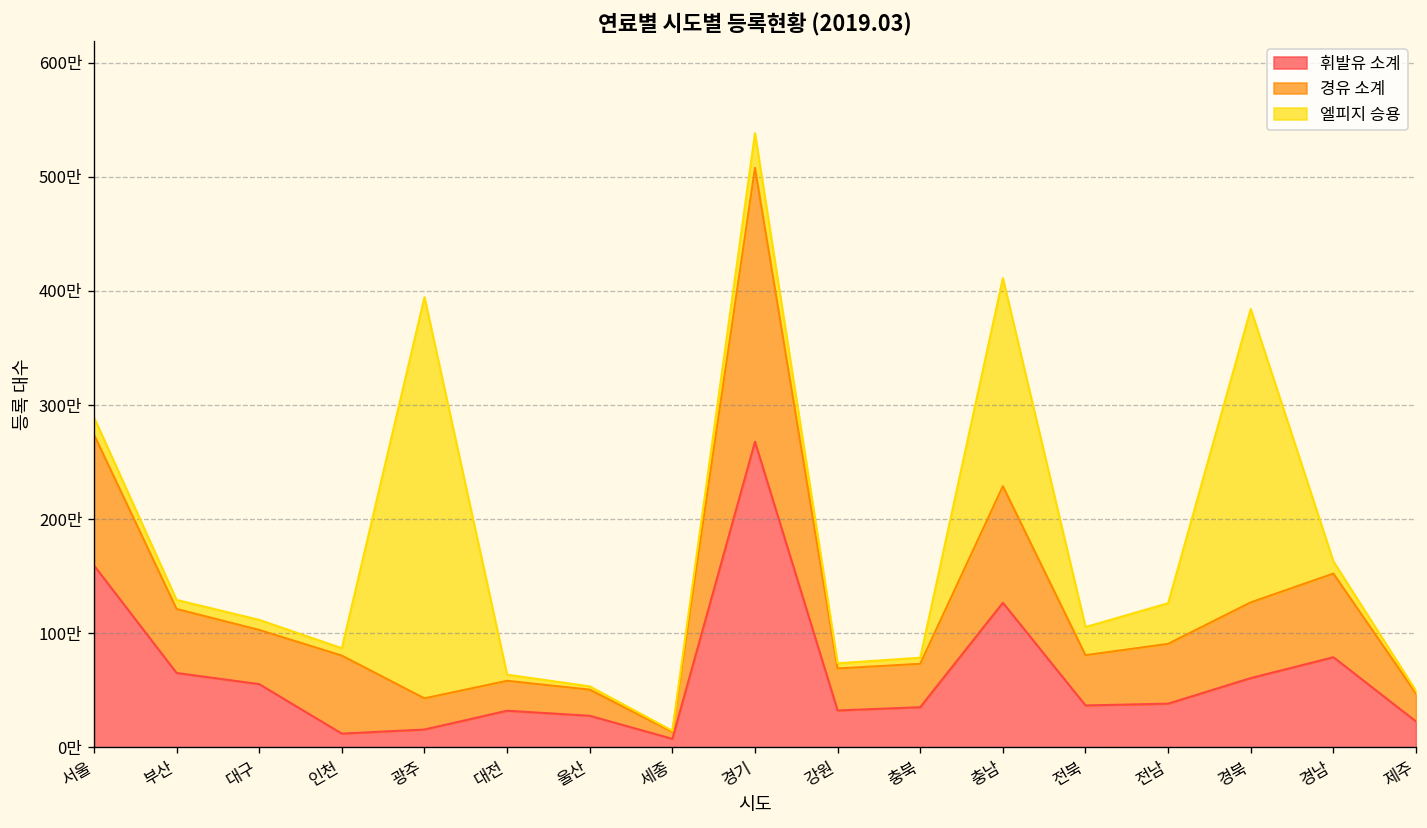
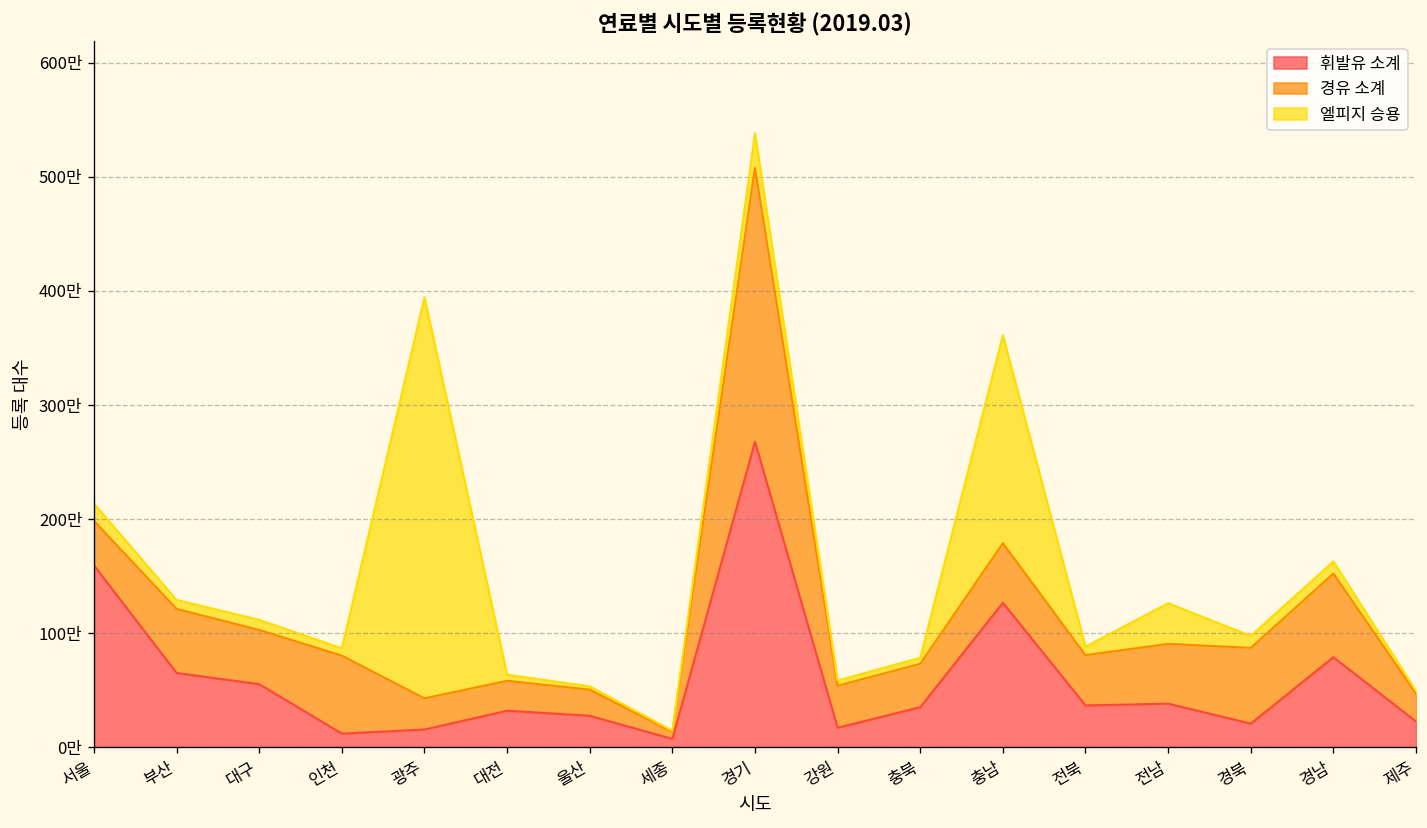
  {
    "휘발유 소계": {
      "서울": "160만",
      "부산": "70만",
      "대구": "60만",
      "인천": "10만",
      "광주": "20만",
      "대전": "30만",
      "울산": "30만",
      "세종": "10만",
      "경기": "270만",
-     "강원": "30만",
+     "강원": "20만",
      "충북": "40만",
      "충남": "130만",
      "전북": "40만",
      "전남": "40만",
-     "경북": "60만",
+     "경북": "20만",
      "경남": "80만",
      "제주": "20만"
    },
    "경유 소계": {
-     "서울": "110만",
+     "서울": "40만",
      "부산": "60만",
      "대구": "50만",
      "인천": "70만",
      "광주": "30만",
      "대전": "30만",
      "울산": "20만",
      "경기": "240만",
      "강원": "40만",
      "충북": "40만",
-     "충남": "100만",
+     "충남": "50만",
      "전북": "40만",
      "전남": "50만",
      "경북": "70만",
      "경남": "70만"
    },
    "엘피지 승용": {
      "서울": "20만",
      "부산": "10만",
      "대구": "10만",
      "인천": "10만",
      "광주": "350만",
      "대전": "10만",
      "울산": "0만",
      "경기": "30만",
      "강원": "0만",
      "충북": "10만",
      "충남": "180만",
-     "전북": "20만",
+     "전북": "10만",
      "전남": "40만",
-     "경북": "260만",
+     "경북": "10만",
      "경남": "10만"
    }
  }
